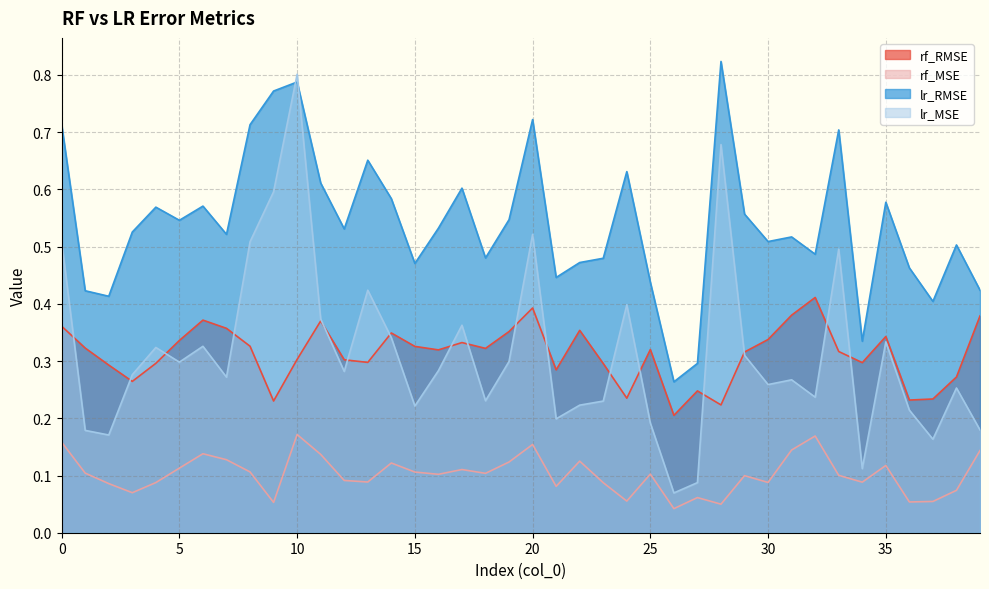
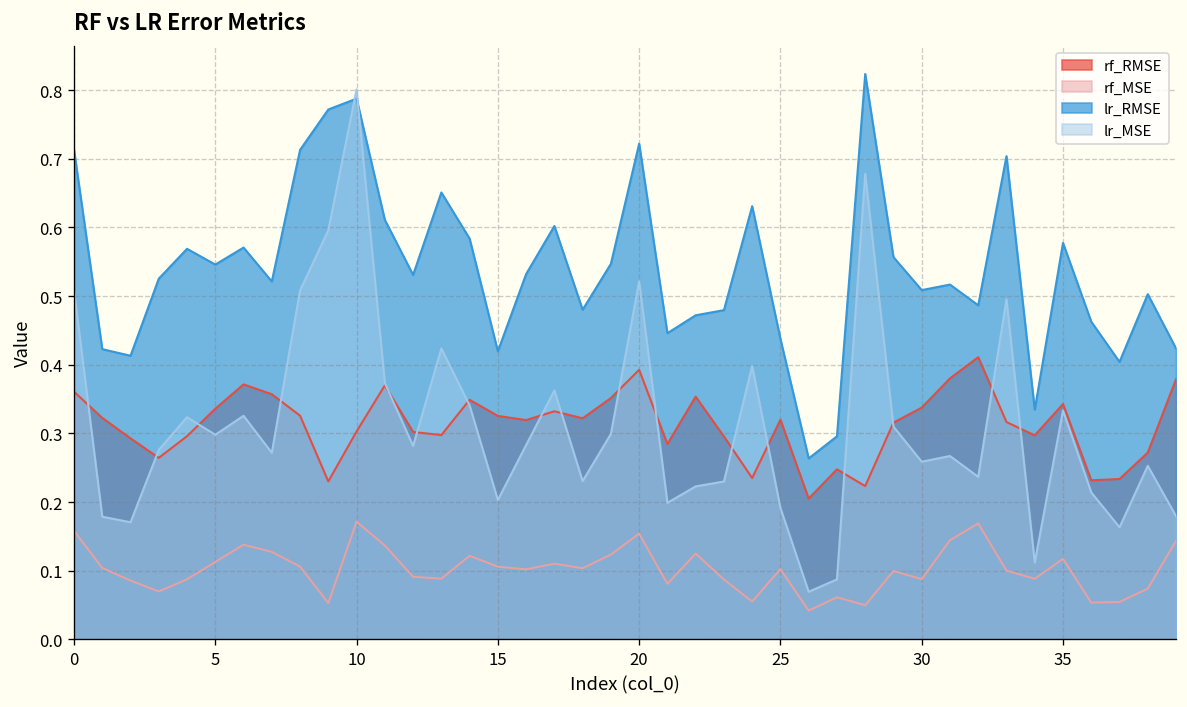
  {
    "rf_RMSE": {
      "0": 0.36,
      "5": 0.34,
      "10": 0.30,
      "15": 0.33,
      "20": 0.39,
      "25": 0.32,
      "30": 0.34,
      "35": 0.34
    },
    "rf_MSE": {
      "0": 0.16,
      "5": 0.11,
      "10": 0.17,
      "15": 0.11,
      "20": 0.15,
      "25": 0.10,
      "30": 0.09,
      "35": 0.12
    },
    "lr_RMSE": {
      "0": 0.71,
      "5": 0.55,
      "10": 0.79,
-     "15": 0.47,
+     "15": 0.42,
      "20": 0.72,
      "25": 0.44,
      "30": 0.51,
      "35": 0.58
    },
    "lr_MSE": {
      "0": 0.51,
      "5": 0.30,
      "10": 0.80,
-     "15": 0.22,
+     "15": 0.20,
      "20": 0.52,
      "25": 0.19,
      "30": 0.26,
      "35": 0.33
    }
  }
